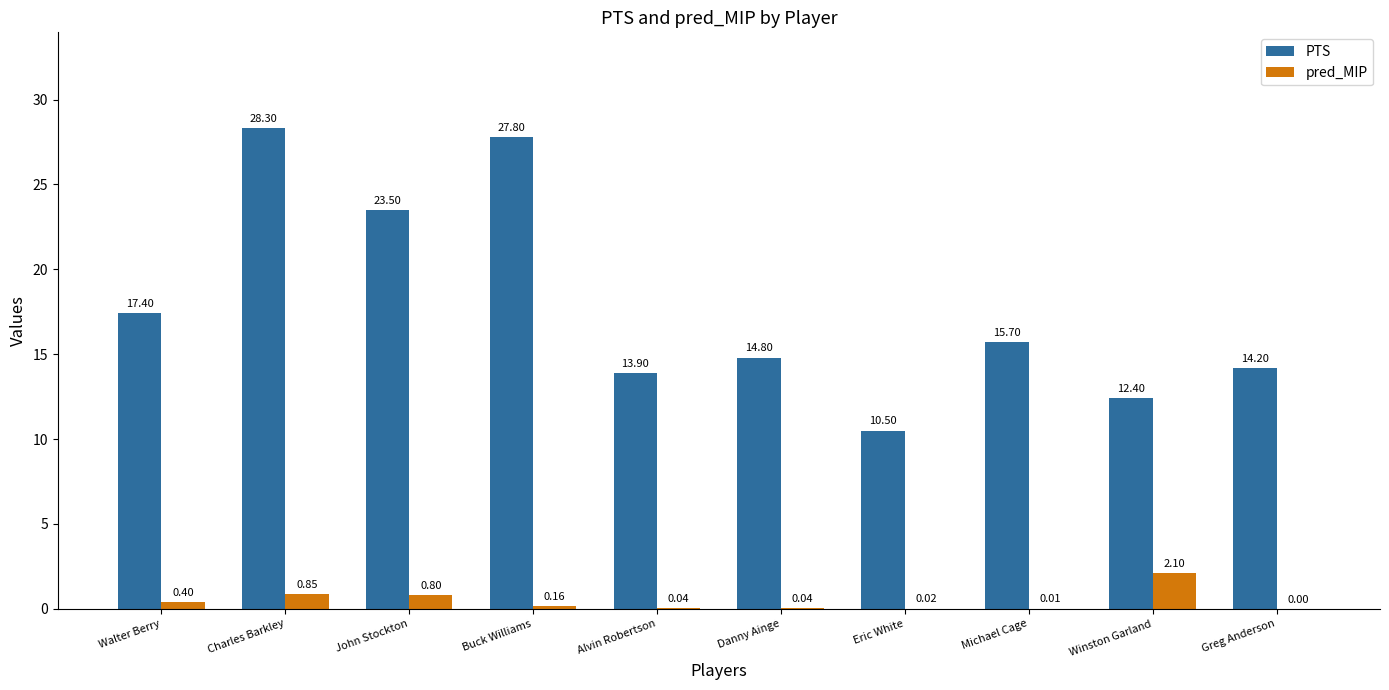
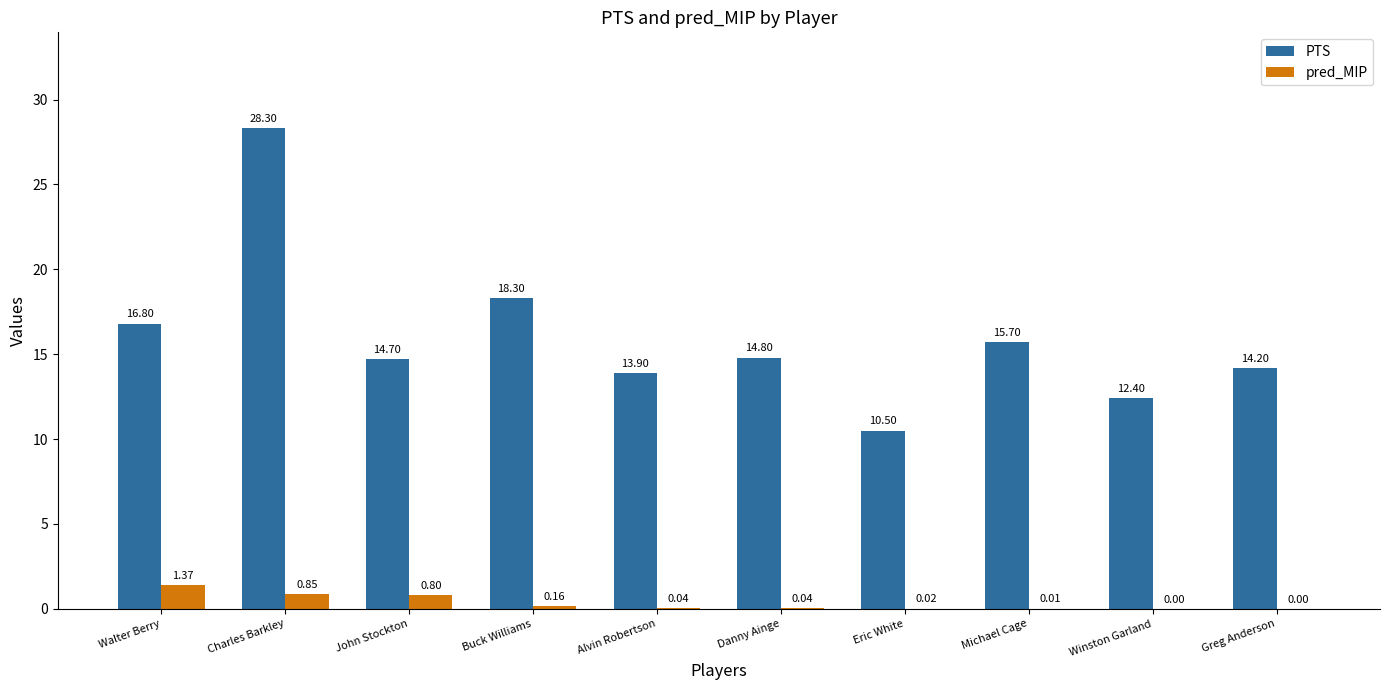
  {
    "PTS": {
-     "Walter Berry": 17.40,
+     "Walter Berry": 16.80,
      "Charles Barkley": 28.30,
-     "John Stockton": 23.50,
-     "Buck Williams": 27.80,
+     "John Stockton": 14.70,
+     "Buck Williams": 18.30,
      "Alvin Robertson": 13.90,
      "Danny Ainge": 14.80,
      "Eric White": 10.50,
      "Michael Cage": 15.70,
      "Winston Garland": 12.40,
      "Greg Anderson": 14.20
    },
    "pred_MIP": {
-     "Walter Berry": 0.40,
+     "Walter Berry": 1.37,
      "Charles Barkley": 0.85,
      "John Stockton": 0.80,
      "Buck Williams": 0.16,
      "Alvin Robertson": 0.04,
      "Danny Ainge": 0.04,
      "Eric White": 0.02,
      "Michael Cage": 0.01,
-     "Winston Garland": 2.10,
+     "Winston Garland": 0.00,
      "Greg Anderson": 0.00
    }
  }
